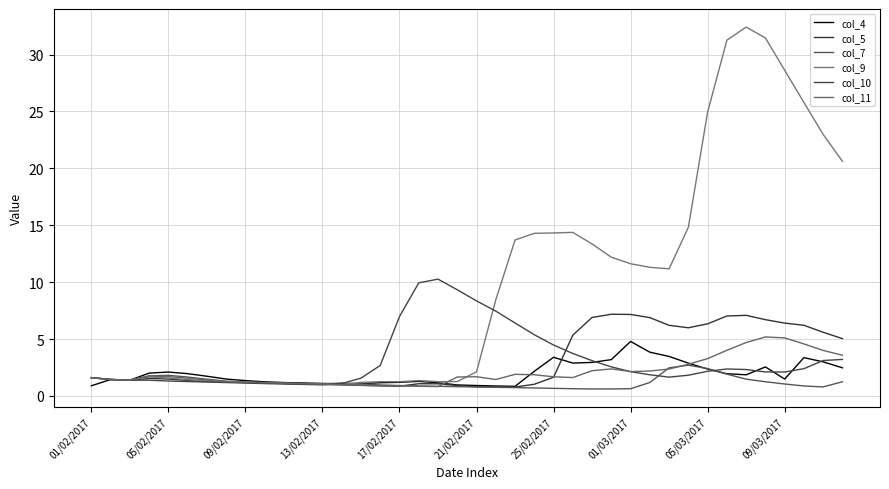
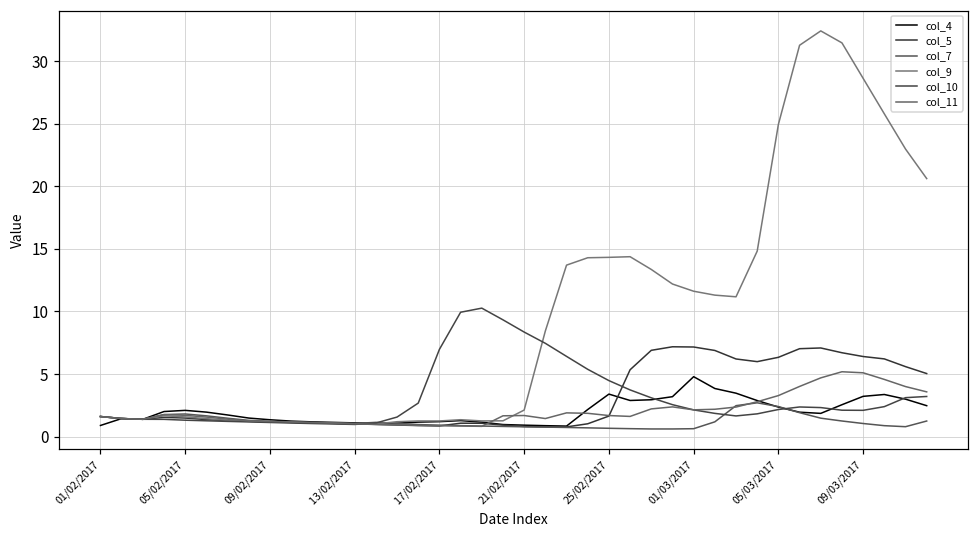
  {
    "col_4": {
      "01/02/2017": 0.9,
      "05/02/2017": 2.1,
      "25/02/2017": 3.4,
      "01/03/2017": 4.8,
-     "09/03/2017": 1.5
+     "09/03/2017": 3.2
    }
  }
